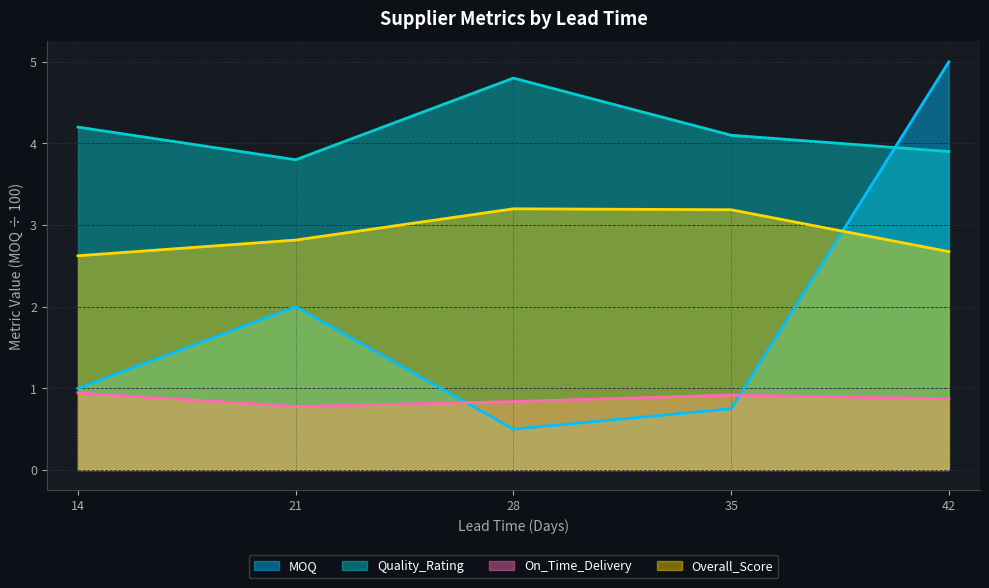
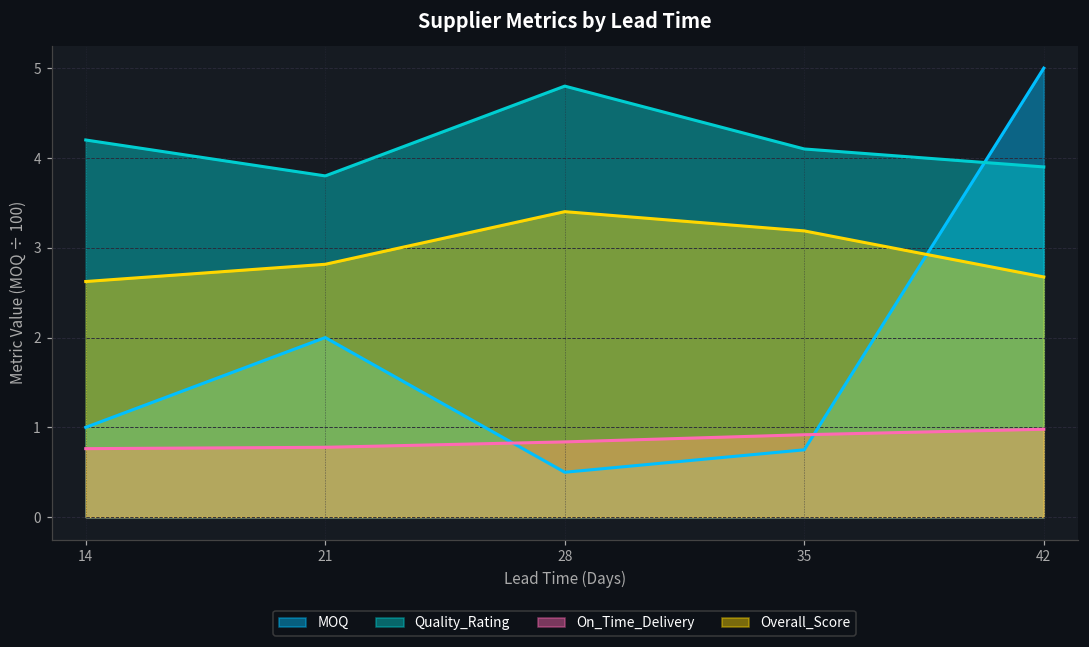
  {
    "On_Time_Delivery": {
-     "14": 0.9,
+     "14": 0.8,
      "21": 0.8,
      "28": 0.8,
      "35": 0.9,
-     "42": 0.9
+     "42": 1.0
    },
    "Overall_Score": {
      "14": 2.6,
      "21": 2.8,
-     "28": 3.2,
+     "28": 3.4,
      "35": 3.2,
      "42": 2.7
    }
  }
